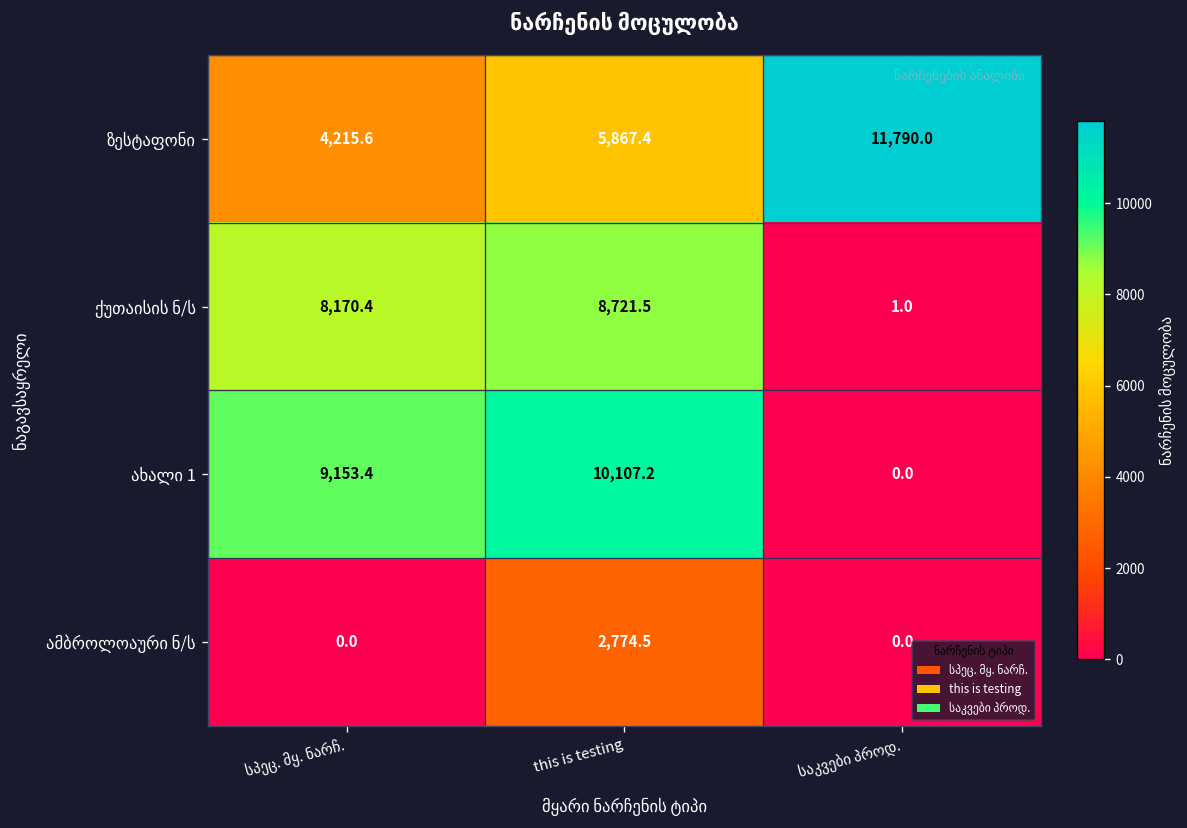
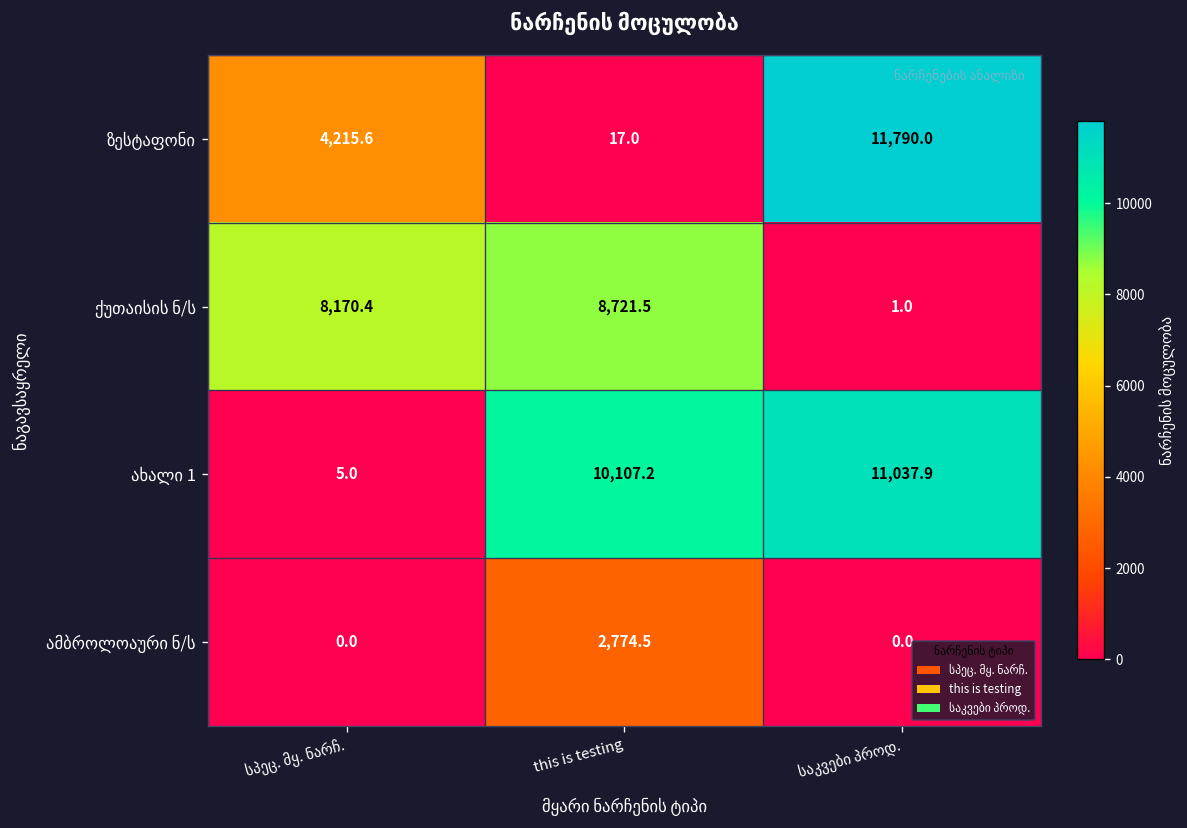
  {
    "ზესტაფონი": {
      "სპეც. მყ. ნარჩ.": "4,215.6",
-     "this is testing": "5,867.4"
+     "this is testing": "17.0"
    },
    "ქუთაისის ნ/ს": {
      "სპეც. მყ. ნარჩ.": "8,170.4",
      "this is testing": "8,721.5",
      "საკვები პროდ.": "1.0"
    },
    "ახალი 1": {
-     "სპეც. მყ. ნარჩ.": "9,153.4",
+     "სპეც. მყ. ნარჩ.": "5.0",
      "this is testing": "10,107.2",
-     "საკვები პროდ.": "0.0"
+     "საკვები პროდ.": "11,037.9"
    },
    "ამბროლოაური ნ/ს": {
      "სპეც. მყ. ნარჩ.": "0.0",
      "this is testing": "2,774.5"
    }
  }
